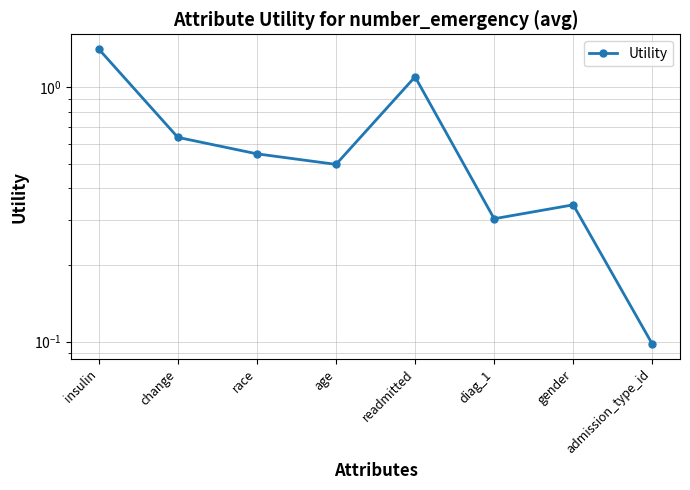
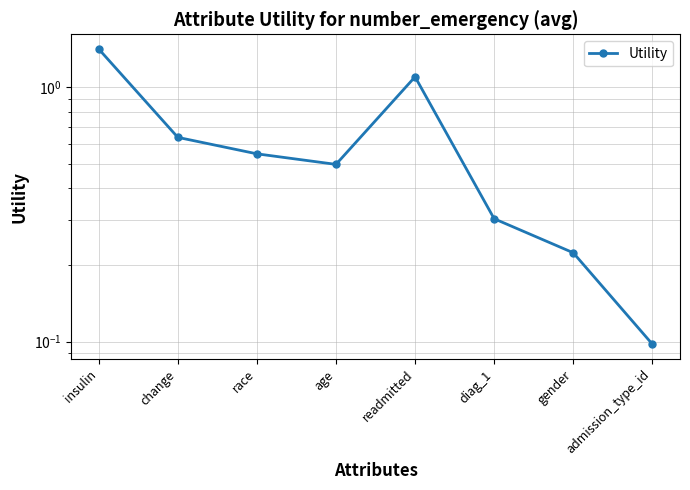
  {
    "insulin": 1.4,
    "change": 0.64,
    "race": 0.55,
    "age": 0.50,
    "readmitted": 1.10,
    "diag_1": 0.30,
-   "gender": 0.35,
+   "gender": 0.22,
    "admission_type_id": 0.098
  }
